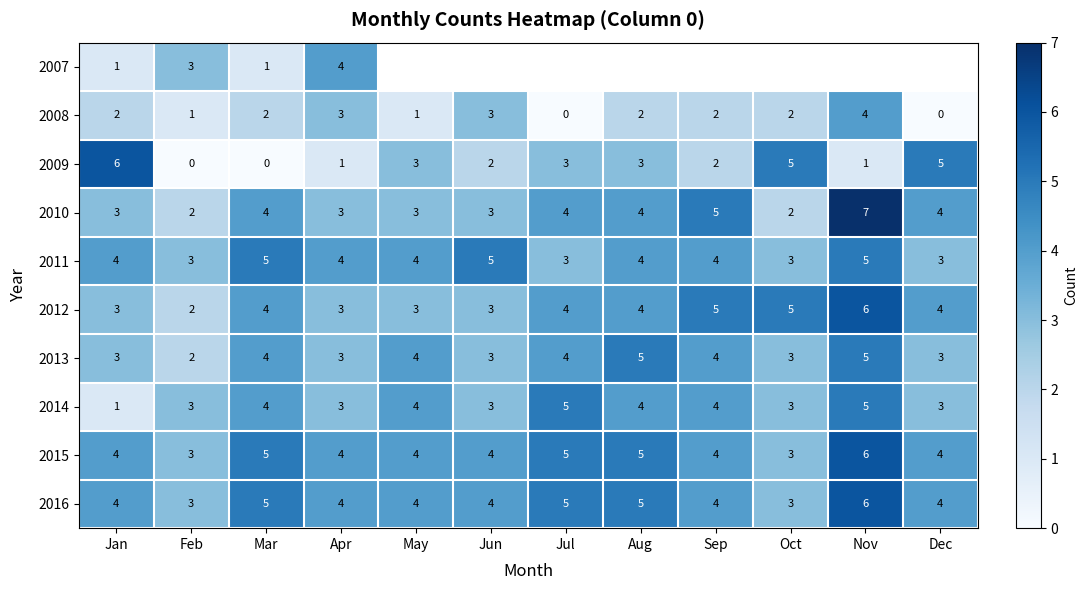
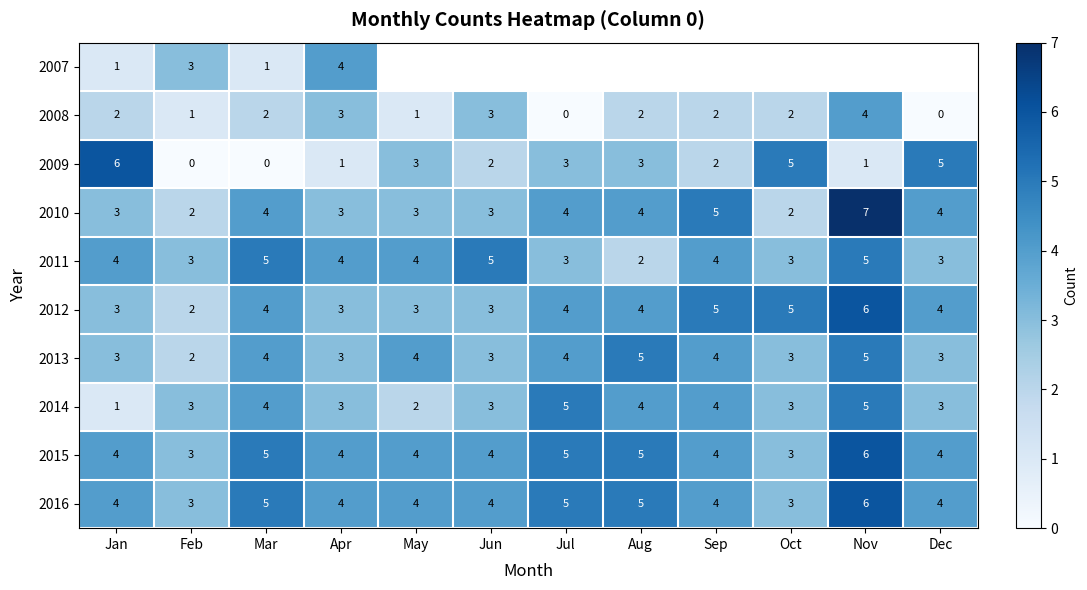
  {
    "2007": {
      "Jan": 1,
      "Feb": 3,
      "Mar": 1,
      "Apr": 4
    },
    "2008": {
      "Jan": 2,
      "Feb": 1,
      "Mar": 2,
      "Apr": 3,
      "May": 1,
      "Jun": 3,
      "Jul": 0,
      "Aug": 2,
      "Sep": 2,
      "Oct": 2,
      "Nov": 4,
      "Dec": 0
    },
    "2009": {
      "Jan": 6,
      "Feb": 0,
      "Mar": 0,
      "Apr": 1,
      "May": 3,
      "Jun": 2,
      "Jul": 3,
      "Aug": 3,
      "Sep": 2,
      "Oct": 5,
      "Nov": 1,
      "Dec": 5
    },
    "2010": {
      "Jan": 3,
      "Feb": 2,
      "Mar": 4,
      "Apr": 3,
      "May": 3,
      "Jun": 3,
      "Jul": 4,
      "Aug": 4,
      "Sep": 5,
      "Oct": 2,
      "Nov": 7,
      "Dec": 4
    },
    "2011": {
      "Jan": 4,
      "Feb": 3,
      "Mar": 5,
      "Apr": 4,
      "May": 4,
      "Jun": 5,
      "Jul": 3,
-     "Aug": 4,
+     "Aug": 2,
      "Sep": 4,
      "Oct": 3,
      "Nov": 5,
      "Dec": 3
    },
    "2012": {
      "Jan": 3,
      "Feb": 2,
      "Mar": 4,
      "Apr": 3,
      "May": 3,
      "Jun": 3,
      "Jul": 4,
      "Aug": 4,
      "Sep": 5,
      "Oct": 5,
      "Nov": 6,
      "Dec": 4
    },
    "2013": {
      "Jan": 3,
      "Feb": 2,
      "Mar": 4,
      "Apr": 3,
      "May": 4,
      "Jun": 3,
      "Jul": 4,
      "Aug": 5,
      "Sep": 4,
      "Oct": 3,
      "Nov": 5,
      "Dec": 3
    },
    "2014": {
      "Jan": 1,
      "Feb": 3,
      "Mar": 4,
      "Apr": 3,
-     "May": 4,
+     "May": 2,
      "Jun": 3,
      "Jul": 5,
      "Aug": 4,
      "Sep": 4,
      "Oct": 3,
      "Nov": 5,
      "Dec": 3
    },
    "2015": {
      "Jan": 4,
      "Feb": 3,
      "Mar": 5,
      "Apr": 4,
      "May": 4,
      "Jun": 4,
      "Jul": 5,
      "Aug": 5,
      "Sep": 4,
      "Oct": 3,
      "Nov": 6,
      "Dec": 4
    },
    "2016": {
      "Jan": 4,
      "Feb": 3,
      "Mar": 5,
      "Apr": 4,
      "May": 4,
      "Jun": 4,
      "Jul": 5,
      "Aug": 5,
      "Sep": 4,
      "Oct": 3,
      "Nov": 6,
      "Dec": 4
    }
  }
